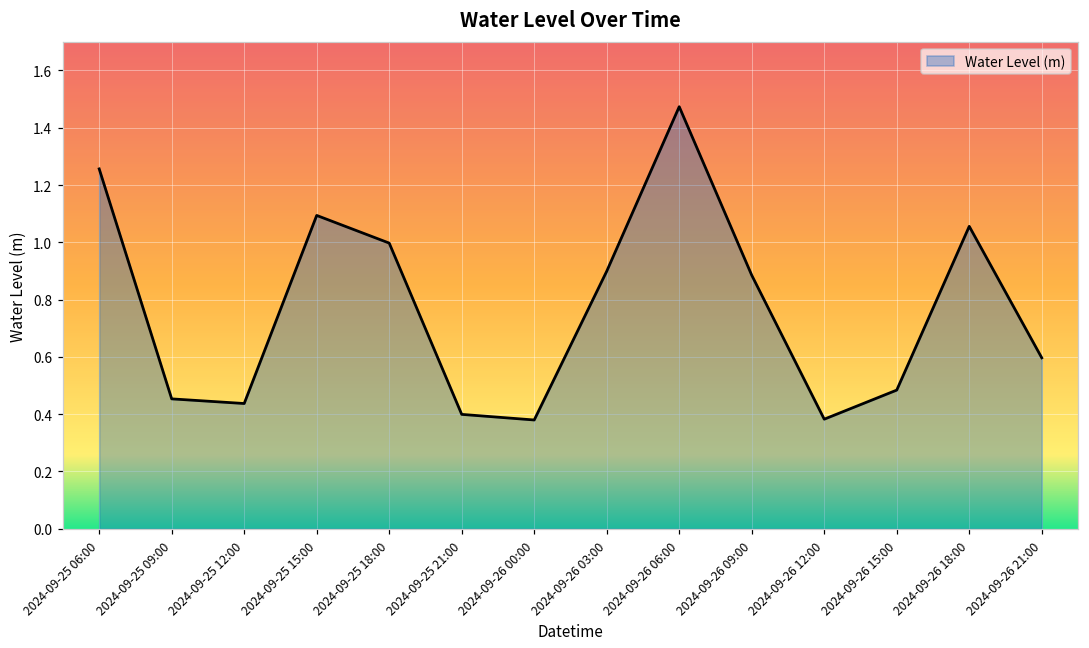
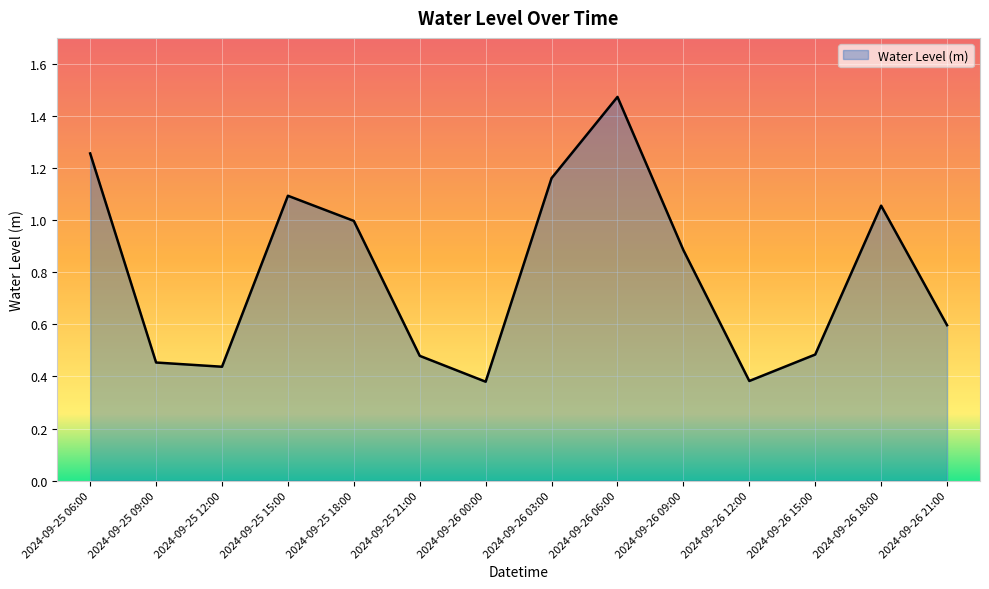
  {
    "2024-09-25 06:00": 1.26,
    "2024-09-25 09:00": 0.45,
    "2024-09-25 12:00": 0.44,
    "2024-09-25 15:00": 1.09,
    "2024-09-25 18:00": 1.00,
-   "2024-09-25 21:00": 0.40,
+   "2024-09-25 21:00": 0.48,
    "2024-09-26 00:00": 0.38,
-   "2024-09-26 03:00": 0.90,
+   "2024-09-26 03:00": 1.16,
    "2024-09-26 06:00": 1.47,
    "2024-09-26 09:00": 0.89,
    "2024-09-26 12:00": 0.38,
    "2024-09-26 15:00": 0.48,
    "2024-09-26 18:00": 1.06,
    "2024-09-26 21:00": 0.60
  }
